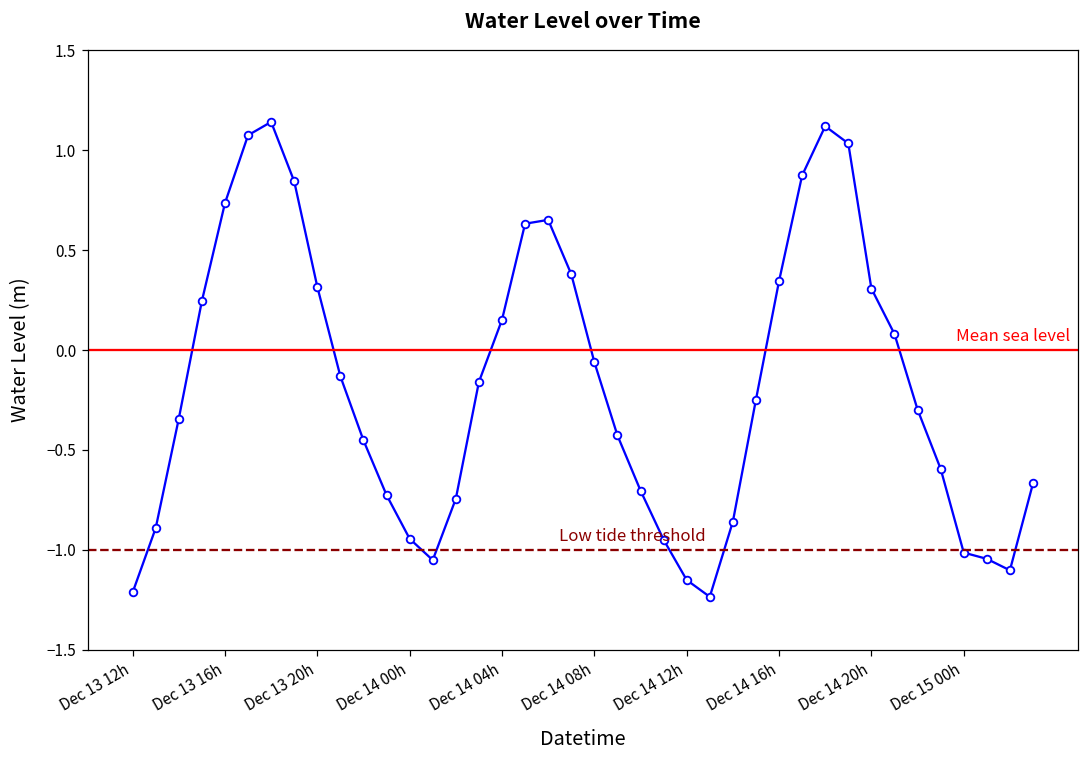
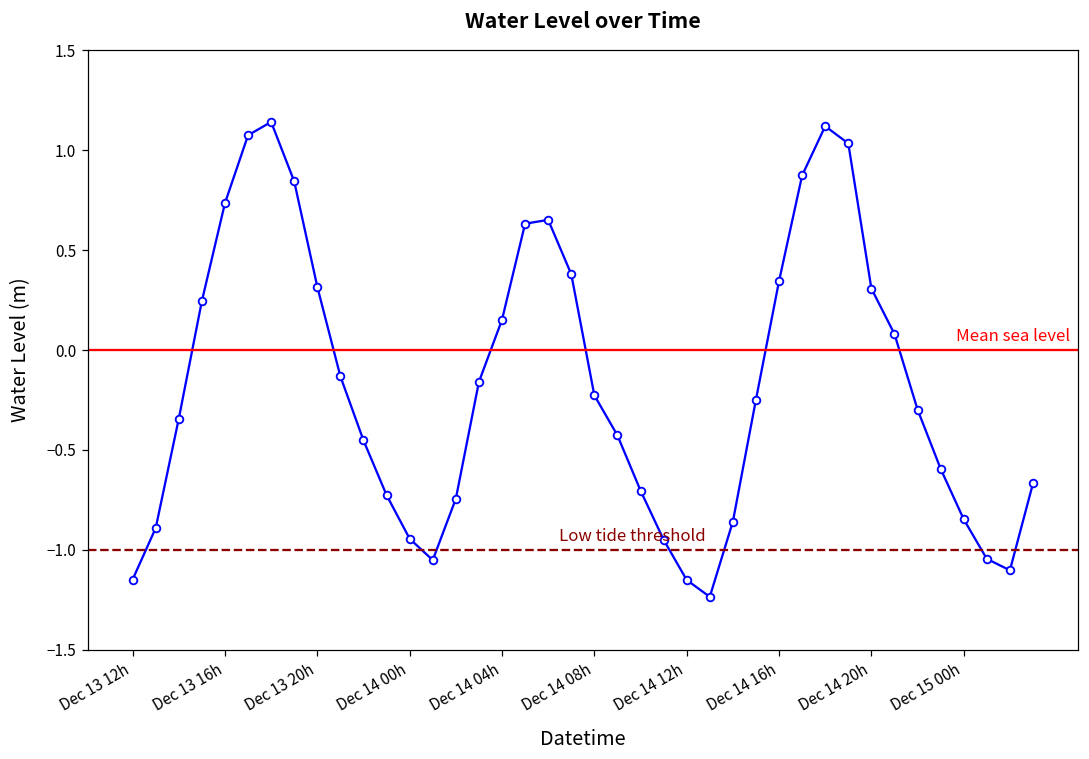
  {
-   "Dec 13 12h": -1.21,
+   "Dec 13 12h": -1.15,
    "Dec 13 16h": 0.74,
    "Dec 13 20h": 0.32,
    "Dec 14 00h": -0.94,
    "Dec 14 04h": 0.15,
-   "Dec 14 08h": -0.06,
+   "Dec 14 08h": -0.23,
    "Dec 14 12h": -1.15,
    "Dec 14 16h": 0.34,
    "Dec 14 20h": 0.31,
-   "Dec 15 00h": -1.01
+   "Dec 15 00h": -0.85
  }
